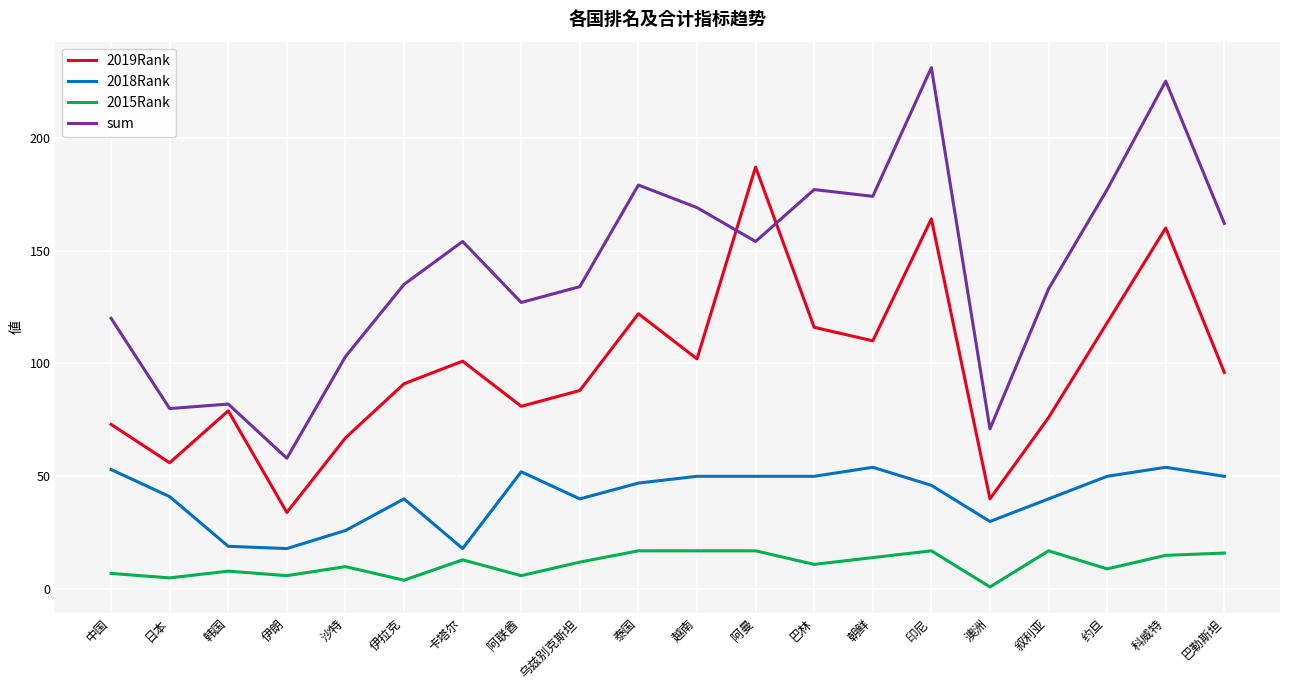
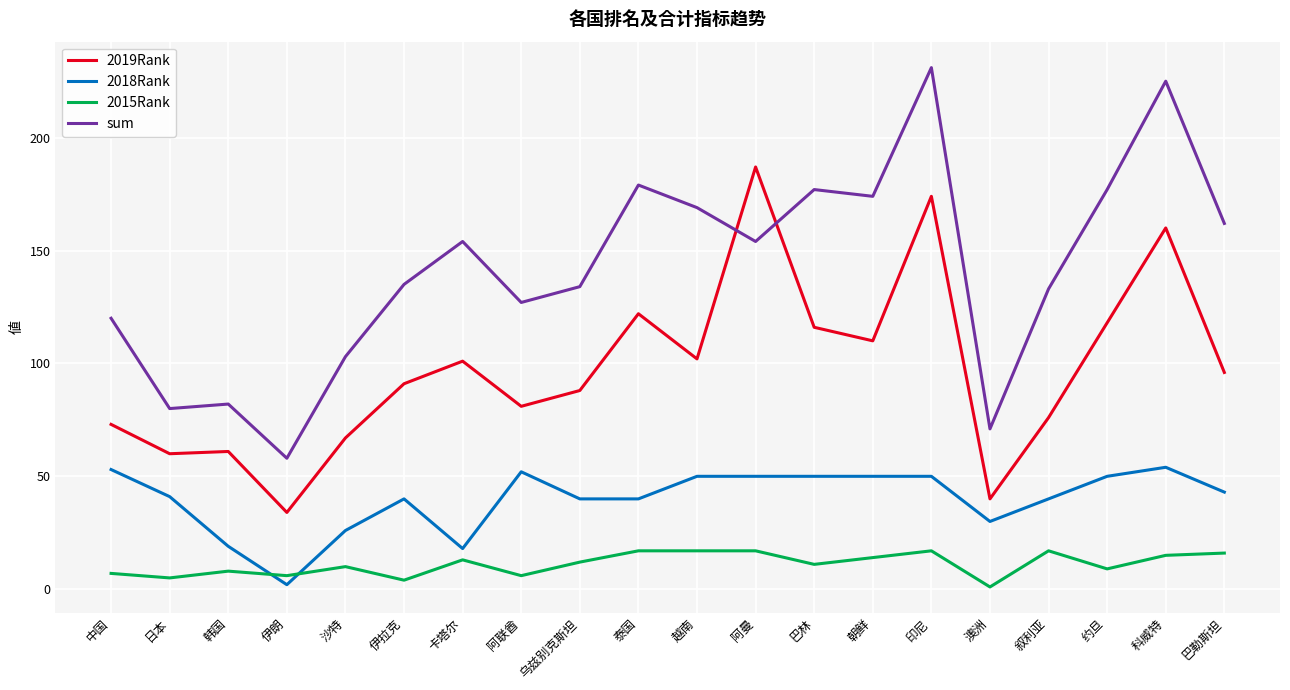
  {
    "2019Rank": {
      "中国": 73,
-     "日本": 56,
-     "韩国": 79,
+     "日本": 60,
+     "韩国": 61,
      "伊朗": 34,
      "沙特": 67,
      "伊拉克": 91,
      "卡塔尔": 101,
      "阿联酋": 81,
      "乌兹别克斯坦": 88,
      "泰国": 122,
      "越南": 102,
      "阿曼": 187,
      "巴林": 116,
      "朝鲜": 110,
-     "印尼": 164,
+     "印尼": 174,
      "澳洲": 40,
      "叙利亚": 76,
      "约旦": 118,
      "科威特": 160,
      "巴勒斯坦": 96
    },
    "2018Rank": {
      "中国": 53,
      "日本": 41,
      "韩国": 19,
-     "伊朗": 18,
+     "伊朗": 2,
      "沙特": 26,
      "伊拉克": 40,
      "卡塔尔": 18,
      "阿联酋": 52,
      "乌兹别克斯坦": 40,
-     "泰国": 47,
+     "泰国": 40,
      "越南": 50,
      "阿曼": 50,
      "巴林": 50,
-     "朝鲜": 54,
-     "印尼": 46,
+     "朝鲜": 50,
+     "印尼": 50,
      "澳洲": 30,
      "叙利亚": 40,
      "约旦": 50,
      "科威特": 54,
-     "巴勒斯坦": 50
+     "巴勒斯坦": 43
    },
    "2015Rank": {
      "中国": 7,
      "日本": 5,
      "韩国": 8,
      "伊朗": 6,
      "沙特": 10,
      "伊拉克": 4,
      "卡塔尔": 13,
      "阿联酋": 6,
      "乌兹别克斯坦": 12,
      "泰国": 17,
      "越南": 17,
      "阿曼": 17,
      "巴林": 11,
      "朝鲜": 14,
      "印尼": 17,
      "澳洲": 1,
      "叙利亚": 17,
      "约旦": 9,
      "科威特": 15,
      "巴勒斯坦": 16
    },
    "sum": {
      "中国": 120,
      "日本": 80,
      "韩国": 82,
      "伊朗": 58,
      "沙特": 103,
      "伊拉克": 135,
      "卡塔尔": 154,
      "阿联酋": 127,
      "乌兹别克斯坦": 134,
      "泰国": 179,
      "越南": 169,
      "阿曼": 154,
      "巴林": 177,
      "朝鲜": 174,
      "印尼": 231,
      "澳洲": 71,
      "叙利亚": 133,
      "约旦": 177,
      "科威特": 225,
      "巴勒斯坦": 162
    }
  }
